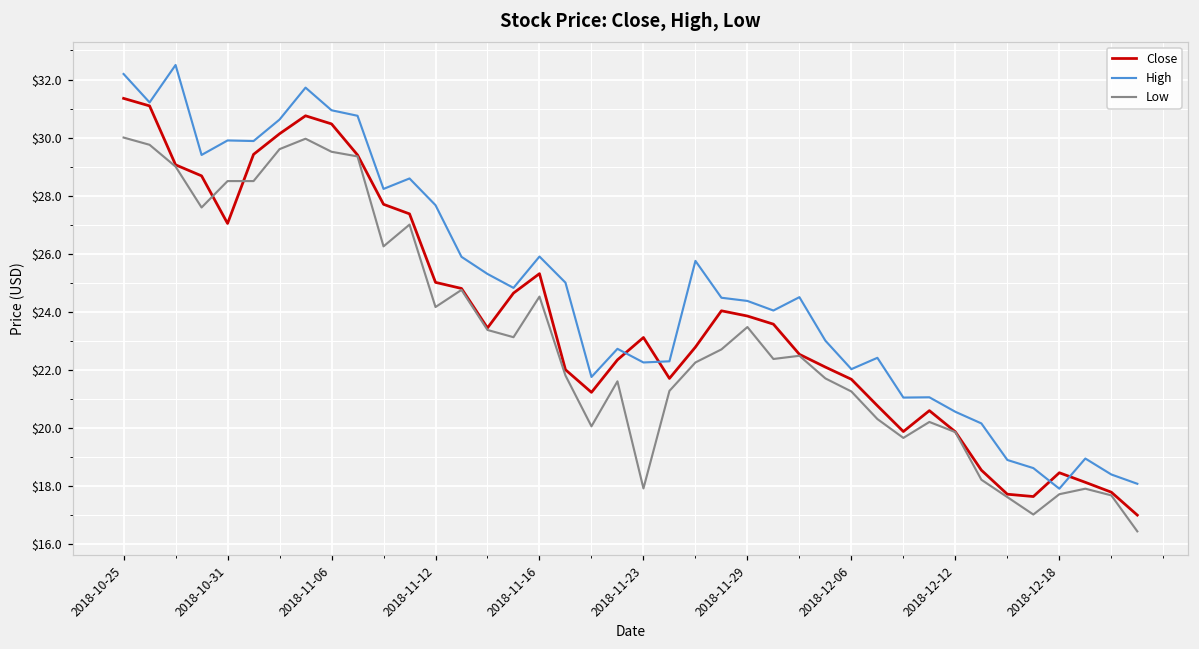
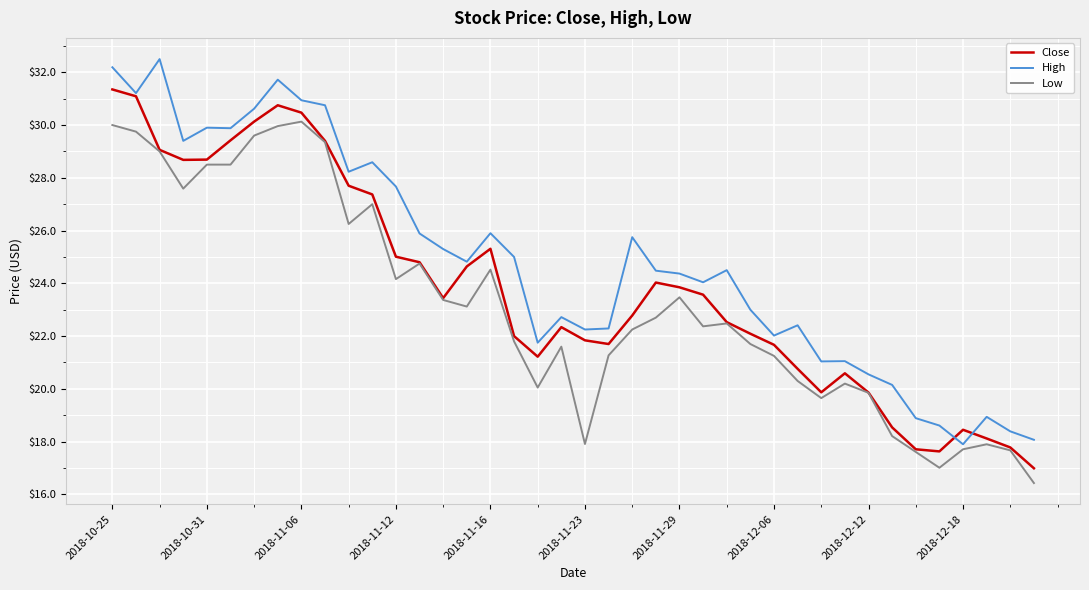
  {
    "Close": {
      "2018-10-25": "$31.4",
-     "2018-10-31": "$27.0",
+     "2018-10-31": "$28.7",
      "2018-11-06": "$30.5",
      "2018-11-12": "$25.0",
      "2018-11-16": "$25.3",
-     "2018-11-23": "$23.1",
+     "2018-11-23": "$21.8",
      "2018-11-29": "$23.9",
      "2018-12-06": "$21.7",
      "2018-12-18": "$18.5"
    },
    "High": {
      "2018-10-25": "$32.2",
      "2018-10-31": "$29.9",
      "2018-11-06": "$30.9",
      "2018-11-12": "$27.7",
      "2018-11-16": "$25.9",
      "2018-11-23": "$22.3",
      "2018-11-29": "$24.4",
      "2018-12-06": "$22.0",
      "2018-12-12": "$20.6",
      "2018-12-18": "$17.9"
    },
    "Low": {
      "2018-10-25": "$30.0",
      "2018-10-31": "$28.5",
-     "2018-11-06": "$29.5",
+     "2018-11-06": "$30.1",
      "2018-11-12": "$24.2",
      "2018-11-16": "$24.5",
      "2018-11-23": "$17.9",
      "2018-11-29": "$23.5",
      "2018-12-06": "$21.3",
      "2018-12-18": "$17.7"
    }
  }
